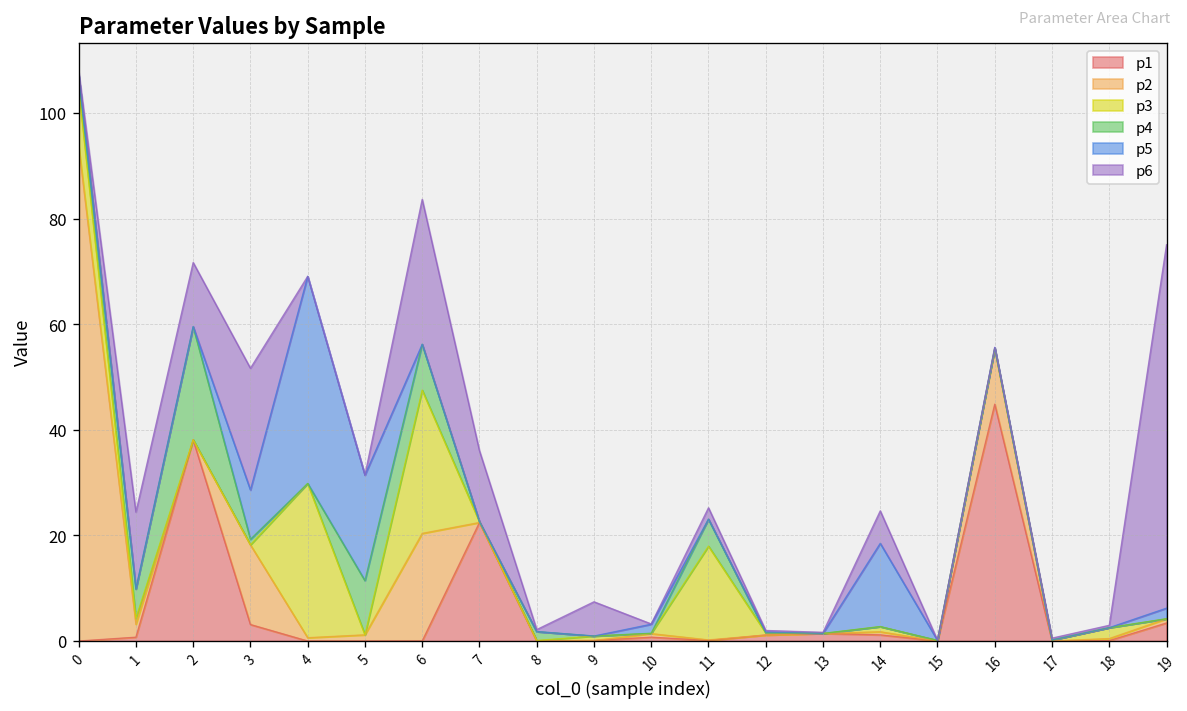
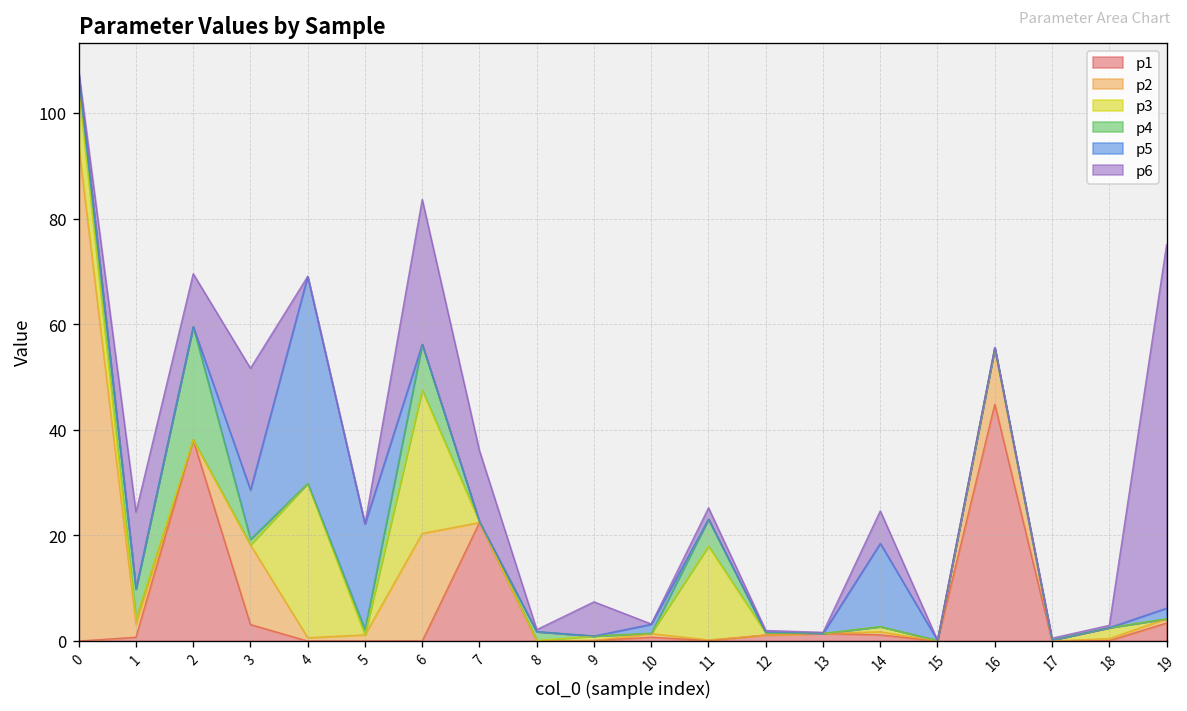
  {
    "p1": {
      "0": 0,
      "1": 1,
      "3": 3,
      "4": 0,
      "5": 0,
      "6": 0,
      "10": 1,
      "14": 1,
      "16": 45,
      "19": 3
    },
    "p2": {
      "0": 94,
      "1": 2,
      "4": 1,
      "6": 20,
      "14": 1
    },
    "p3": {
      "0": 11,
      "1": 1,
      "6": 27,
      "11": 18
    },
    "p4": {
      "3": 1,
-     "5": 10
+     "5": 1
    },
    "p5": {
      "3": 9,
      "14": 16,
      "19": 2
    },
    "p6": {
      "1": 15,
-     "2": 12,
+     "2": 10,
      "3": 23,
      "6": 27,
      "7": 13,
      "9": 6,
      "11": 2,
      "14": 6,
      "19": 69
    }
  }
